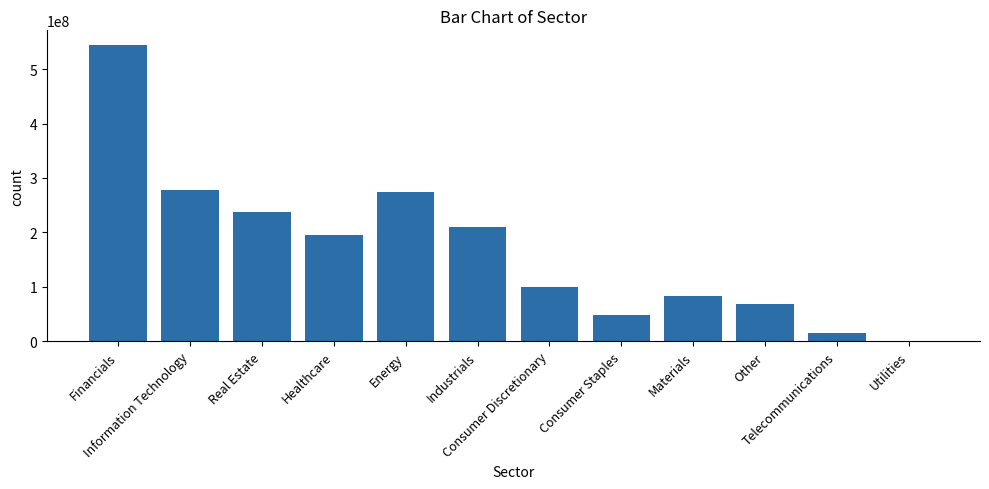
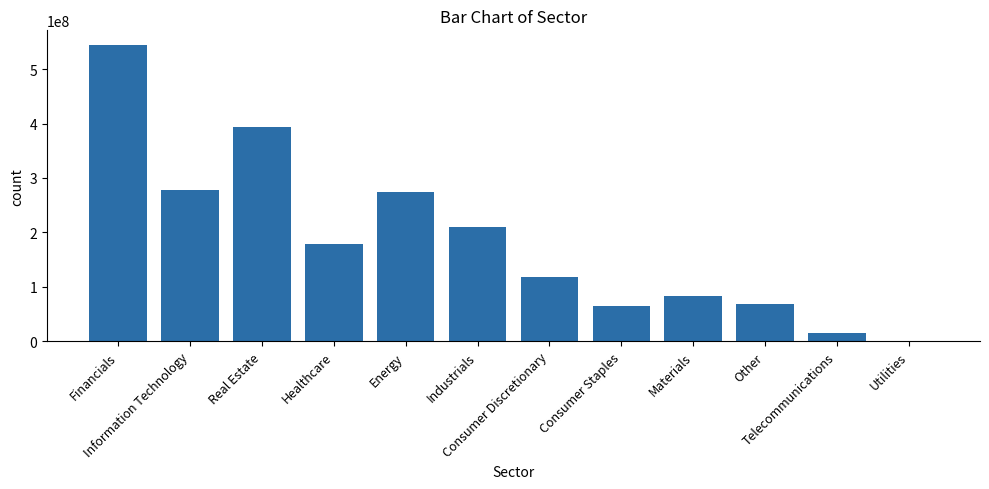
  {
    "Financials": 540000000,
    "Information Technology": 280000000,
-   "Real Estate": 240000000,
-   "Healthcare": 200000000,
+   "Real Estate": 390000000,
+   "Healthcare": 180000000,
    "Energy": 270000000,
    "Industrials": 210000000,
-   "Consumer Discretionary": 100000000,
-   "Consumer Staples": 50000000,
+   "Consumer Discretionary": 120000000,
+   "Consumer Staples": 60000000,
    "Materials": 80000000,
    "Other": 70000000,
    "Telecommunications": 20000000,
    "Utilities": 0
  }
